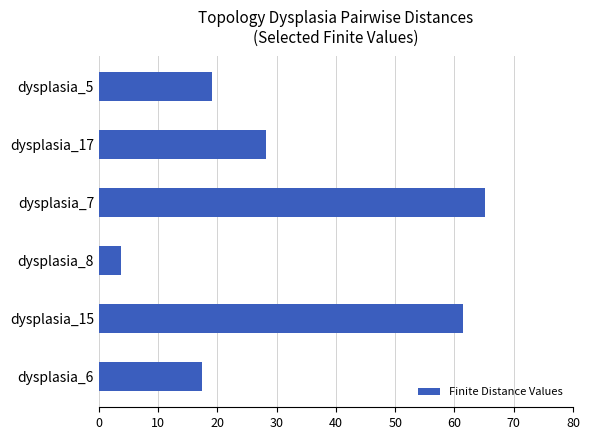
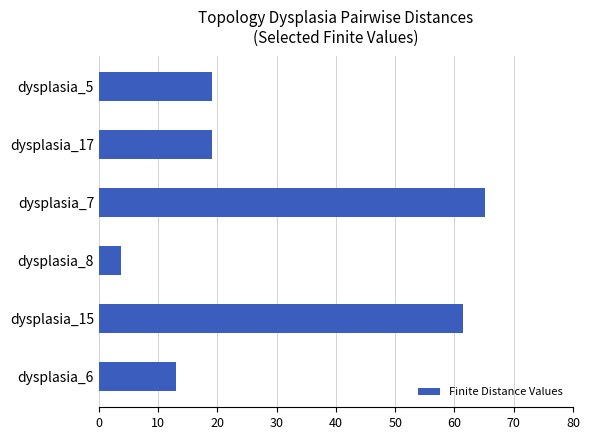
  {
    "dysplasia_5": 19,
-   "dysplasia_17": 28,
+   "dysplasia_17": 19,
    "dysplasia_7": 65,
    "dysplasia_8": 4,
    "dysplasia_15": 61,
-   "dysplasia_6": 17
+   "dysplasia_6": 13
  }
